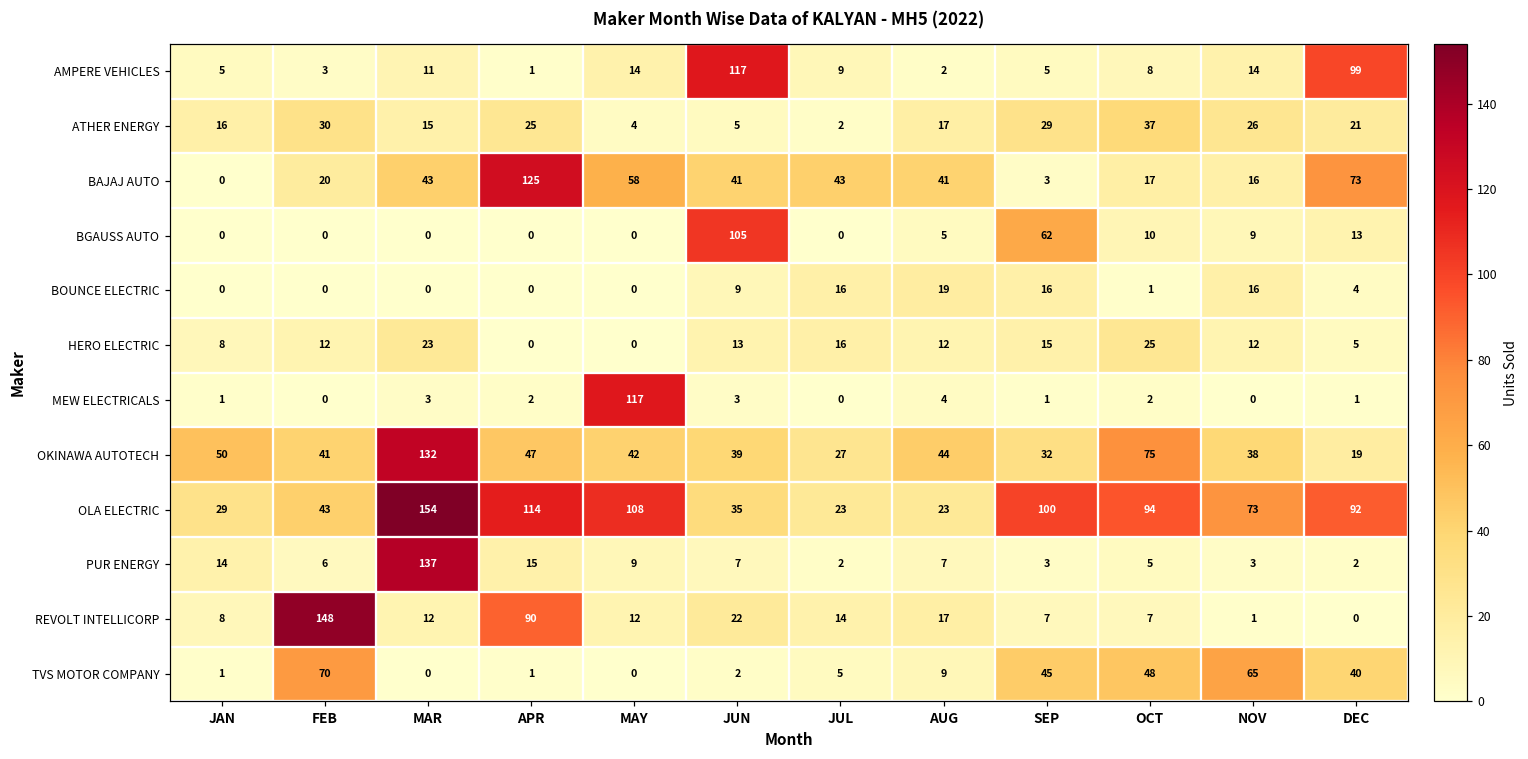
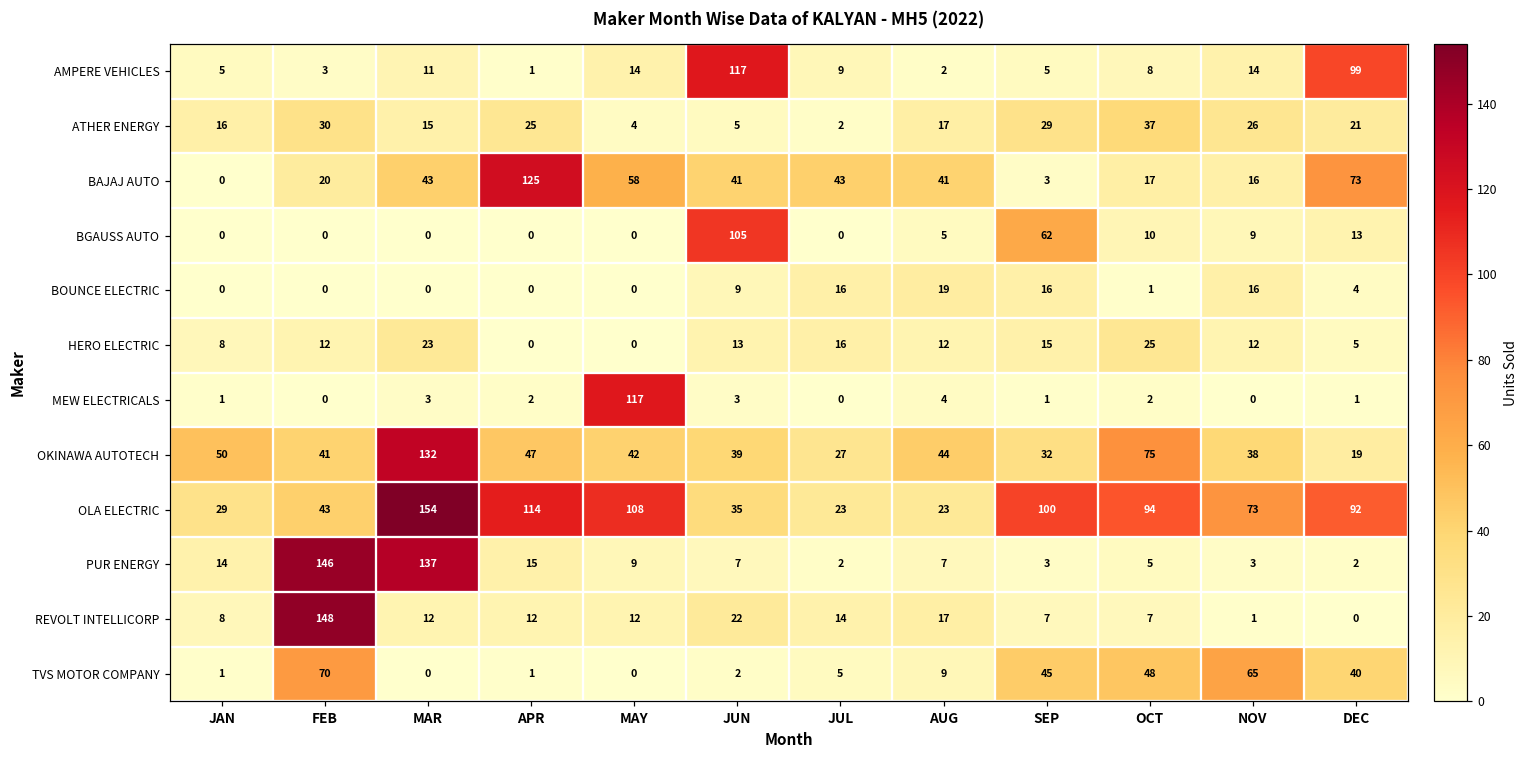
  {
    "AMPERE VEHICLES": {
      "JAN": 5,
      "FEB": 3,
      "MAR": 11,
      "APR": 1,
      "MAY": 14,
      "JUN": 117,
      "JUL": 9,
      "AUG": 2,
      "SEP": 5,
      "OCT": 8,
      "NOV": 14,
      "DEC": 99
    },
    "ATHER ENERGY": {
      "JAN": 16,
      "FEB": 30,
      "MAR": 15,
      "APR": 25,
      "MAY": 4,
      "JUN": 5,
      "JUL": 2,
      "AUG": 17,
      "SEP": 29,
      "OCT": 37,
      "NOV": 26,
      "DEC": 21
    },
    "BAJAJ AUTO": {
      "JAN": 0,
      "FEB": 20,
      "MAR": 43,
      "APR": 125,
      "MAY": 58,
      "JUN": 41,
      "JUL": 43,
      "AUG": 41,
      "SEP": 3,
      "OCT": 17,
      "NOV": 16,
      "DEC": 73
    },
    "BGAUSS AUTO": {
      "JAN": 0,
      "FEB": 0,
      "MAR": 0,
      "APR": 0,
      "MAY": 0,
      "JUN": 105,
      "JUL": 0,
      "AUG": 5,
      "SEP": 62,
      "OCT": 10,
      "NOV": 9,
      "DEC": 13
    },
    "BOUNCE ELECTRIC": {
      "JAN": 0,
      "FEB": 0,
      "MAR": 0,
      "APR": 0,
      "MAY": 0,
      "JUN": 9,
      "JUL": 16,
      "AUG": 19,
      "SEP": 16,
      "OCT": 1,
      "NOV": 16,
      "DEC": 4
    },
    "HERO ELECTRIC": {
      "JAN": 8,
      "FEB": 12,
      "MAR": 23,
      "APR": 0,
      "MAY": 0,
      "JUN": 13,
      "JUL": 16,
      "AUG": 12,
      "SEP": 15,
      "OCT": 25,
      "NOV": 12,
      "DEC": 5
    },
    "MEW ELECTRICALS": {
      "JAN": 1,
      "FEB": 0,
      "MAR": 3,
      "APR": 2,
      "MAY": 117,
      "JUN": 3,
      "JUL": 0,
      "AUG": 4,
      "SEP": 1,
      "OCT": 2,
      "NOV": 0,
      "DEC": 1
    },
    "OKINAWA AUTOTECH": {
      "JAN": 50,
      "FEB": 41,
      "MAR": 132,
      "APR": 47,
      "MAY": 42,
      "JUN": 39,
      "JUL": 27,
      "AUG": 44,
      "SEP": 32,
      "OCT": 75,
      "NOV": 38,
      "DEC": 19
    },
    "OLA ELECTRIC": {
      "JAN": 29,
      "FEB": 43,
      "MAR": 154,
      "APR": 114,
      "MAY": 108,
      "JUN": 35,
      "JUL": 23,
      "AUG": 23,
      "SEP": 100,
      "OCT": 94,
      "NOV": 73,
      "DEC": 92
    },
    "PUR ENERGY": {
      "JAN": 14,
-     "FEB": 6,
+     "FEB": 146,
      "MAR": 137,
      "APR": 15,
      "MAY": 9,
      "JUN": 7,
      "JUL": 2,
      "AUG": 7,
      "SEP": 3,
      "OCT": 5,
      "NOV": 3,
      "DEC": 2
    },
    "REVOLT INTELLICORP": {
      "JAN": 8,
      "FEB": 148,
      "MAR": 12,
-     "APR": 90,
+     "APR": 12,
      "MAY": 12,
      "JUN": 22,
      "JUL": 14,
      "AUG": 17,
      "SEP": 7,
      "OCT": 7,
      "NOV": 1,
      "DEC": 0
    },
    "TVS MOTOR COMPANY": {
      "JAN": 1,
      "FEB": 70,
      "MAR": 0,
      "APR": 1,
      "MAY": 0,
      "JUN": 2,
      "JUL": 5,
      "AUG": 9,
      "SEP": 45,
      "OCT": 48,
      "NOV": 65,
      "DEC": 40
    }
  }
